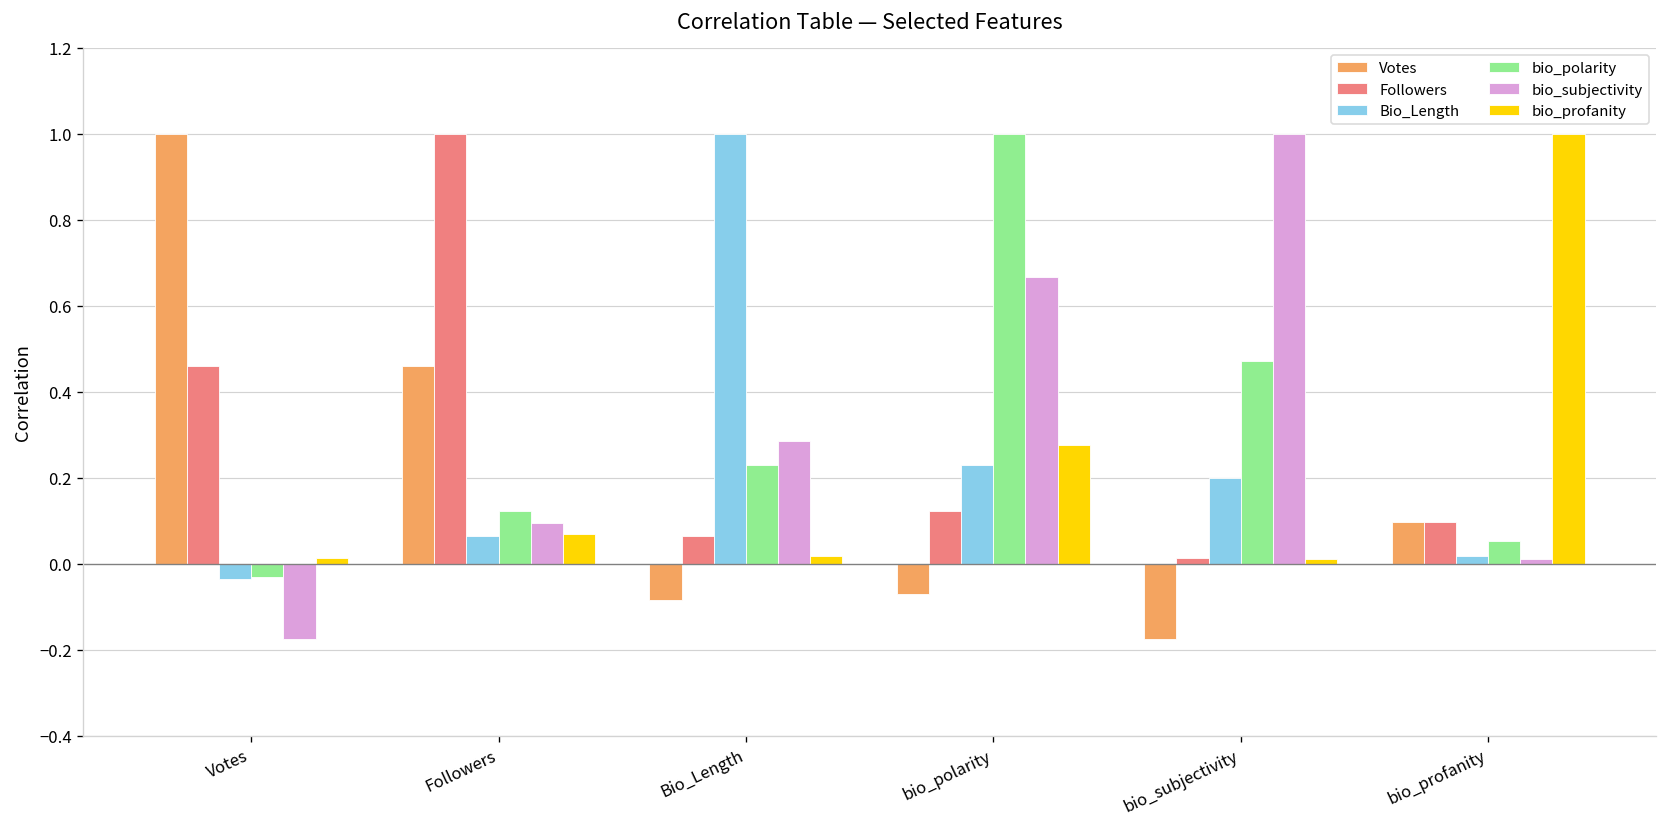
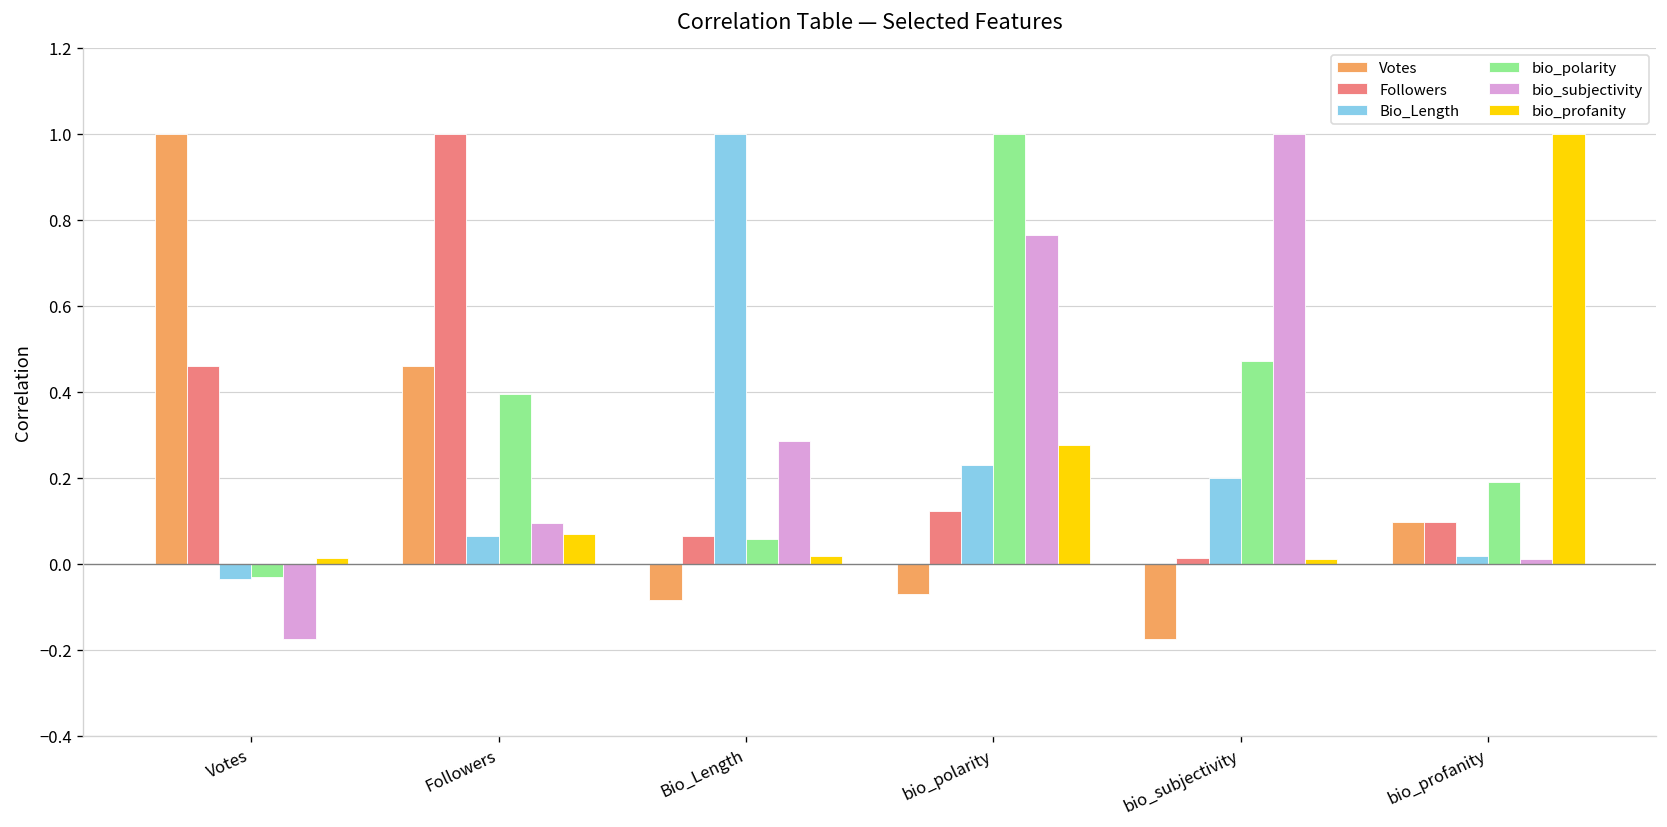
  {
    "Bio_Length": {
      "Votes": -0.04,
      "Followers": 0.06,
      "Bio_Length": 1.00,
      "bio_polarity": 0.23,
      "bio_subjectivity": 0.20,
      "bio_profanity": 0.02
    },
    "bio_polarity": {
      "Votes": -0.03,
-     "Followers": 0.12,
-     "Bio_Length": 0.23,
+     "Followers": 0.40,
+     "Bio_Length": 0.06,
      "bio_polarity": 1.00,
      "bio_subjectivity": 0.47,
-     "bio_profanity": 0.05
+     "bio_profanity": 0.19
    },
    "bio_subjectivity": {
      "Votes": -0.17,
      "Followers": 0.09,
      "Bio_Length": 0.29,
-     "bio_polarity": 0.67,
+     "bio_polarity": 0.76,
      "bio_subjectivity": 1.00,
      "bio_profanity": 0.01
    },
    "bio_profanity": {
      "Votes": 0.01,
      "Followers": 0.07,
      "Bio_Length": 0.02,
      "bio_polarity": 0.28,
      "bio_subjectivity": 0.01,
      "bio_profanity": 1.00
    }
  }
